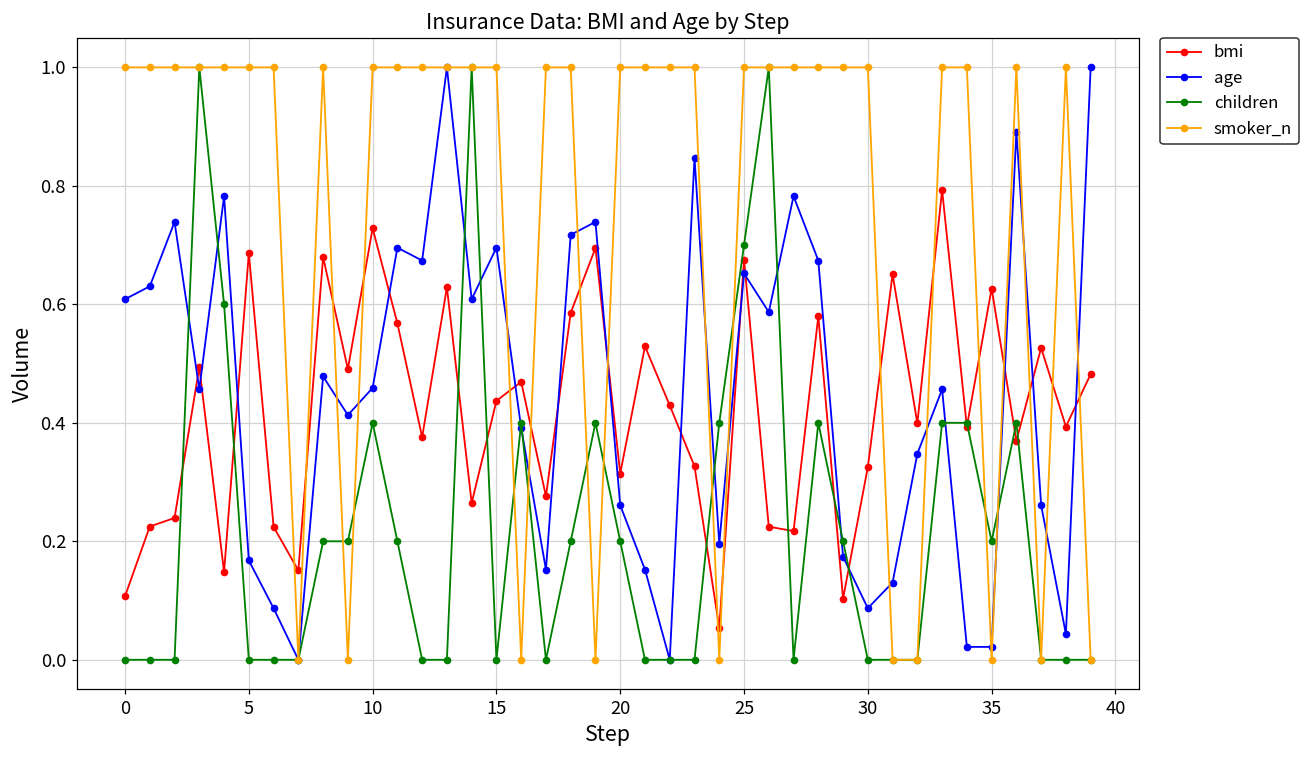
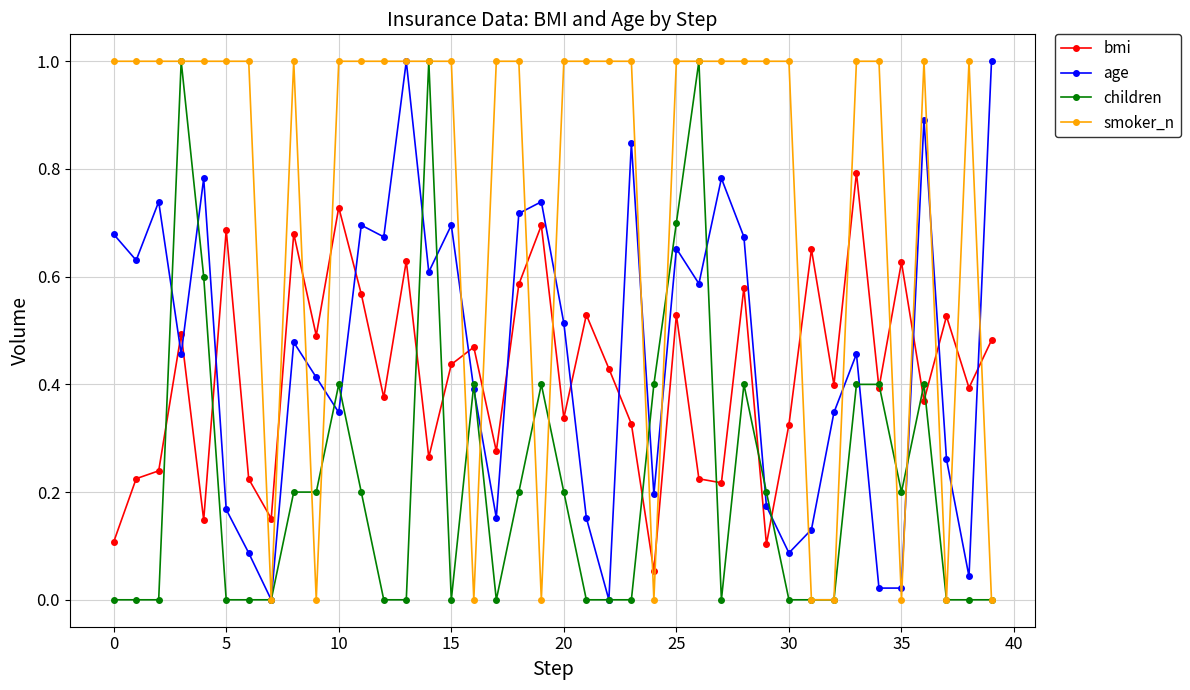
  {
    "bmi": {
      "0": 0.11,
      "5": 0.69,
      "10": 0.73,
      "15": 0.44,
-     "20": 0.31,
-     "25": 0.68,
+     "20": 0.34,
+     "25": 0.53,
      "30": 0.33,
      "35": 0.63
    },
    "age": {
-     "0": 0.61,
+     "0": 0.68,
      "5": 0.17,
-     "10": 0.46,
+     "10": 0.35,
      "15": 0.70,
-     "20": 0.26,
+     "20": 0.51,
      "25": 0.65,
      "30": 0.09,
      "35": 0.02
    },
    "children": {
      "0": 0.00,
      "5": 0.00,
      "10": 0.40,
      "15": 0.00,
      "20": 0.20,
      "25": 0.70,
      "30": 0.00,
      "35": 0.20
    },
    "smoker_n": {
      "0": 1.00,
      "5": 1.00,
      "10": 1.00,
      "15": 1.00,
      "20": 1.00,
      "25": 1.00,
      "30": 1.00,
      "35": 0.00
    }
  }
